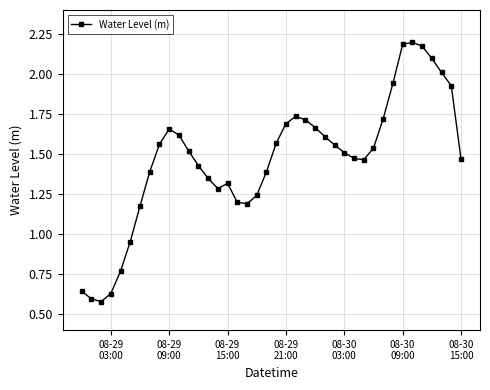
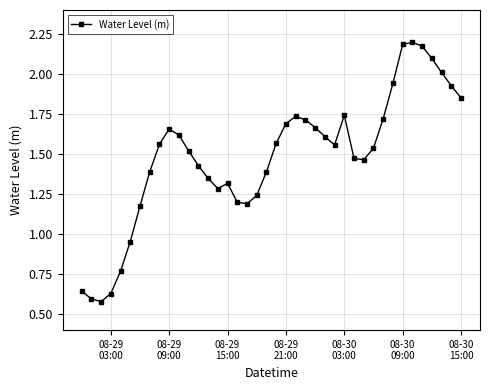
  {
    "08-29 03:00": 0.63,
    "08-29 09:00": 1.66,
    "08-29 15:00": 1.32,
    "08-29 21:00": 1.69,
-   "08-30 03:00": 1.51,
+   "08-30 03:00": 1.74,
    "08-30 09:00": 2.18,
-   "08-30 15:00": 1.47
+   "08-30 15:00": 1.85
  }
